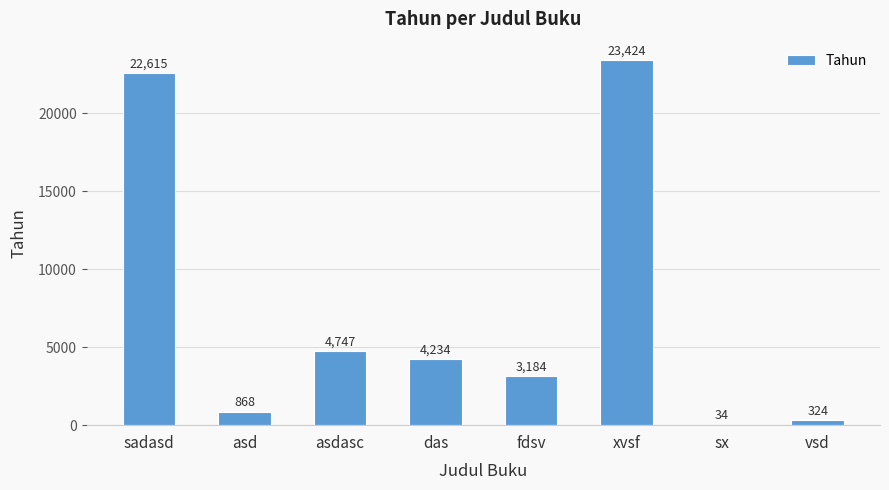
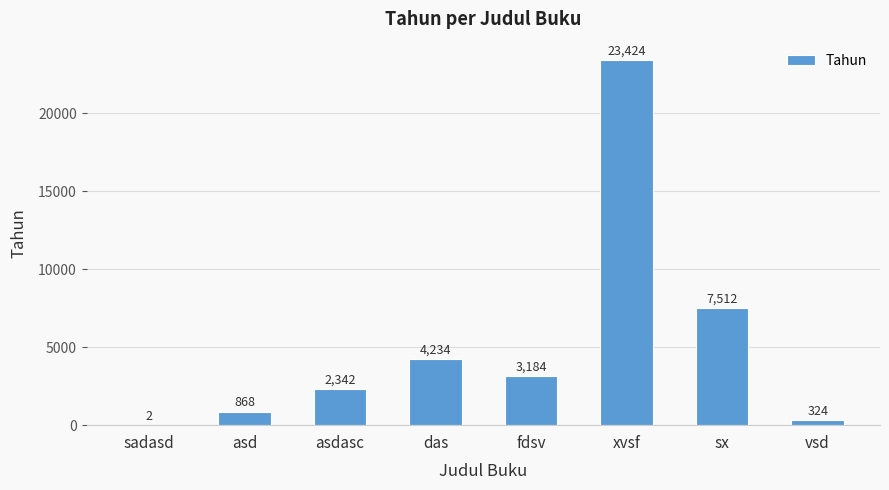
  {
-   "sadasd": "22,615",
+   "sadasd": "2",
    "asd": "868",
-   "asdasc": "4,747",
+   "asdasc": "2,342",
    "das": "4,234",
    "fdsv": "3,184",
    "xvsf": "23,424",
-   "sx": "34",
+   "sx": "7,512",
    "vsd": "324"
  }
